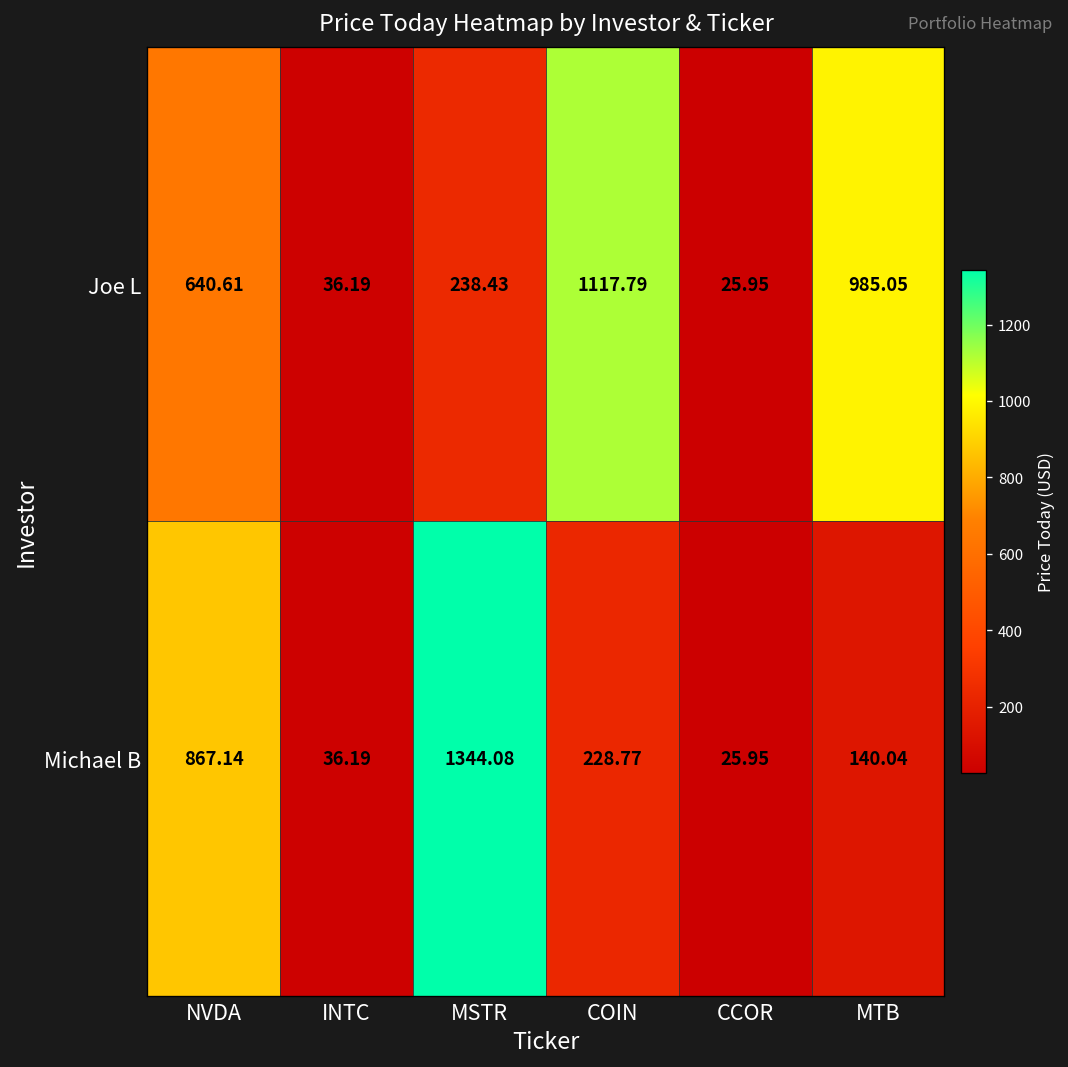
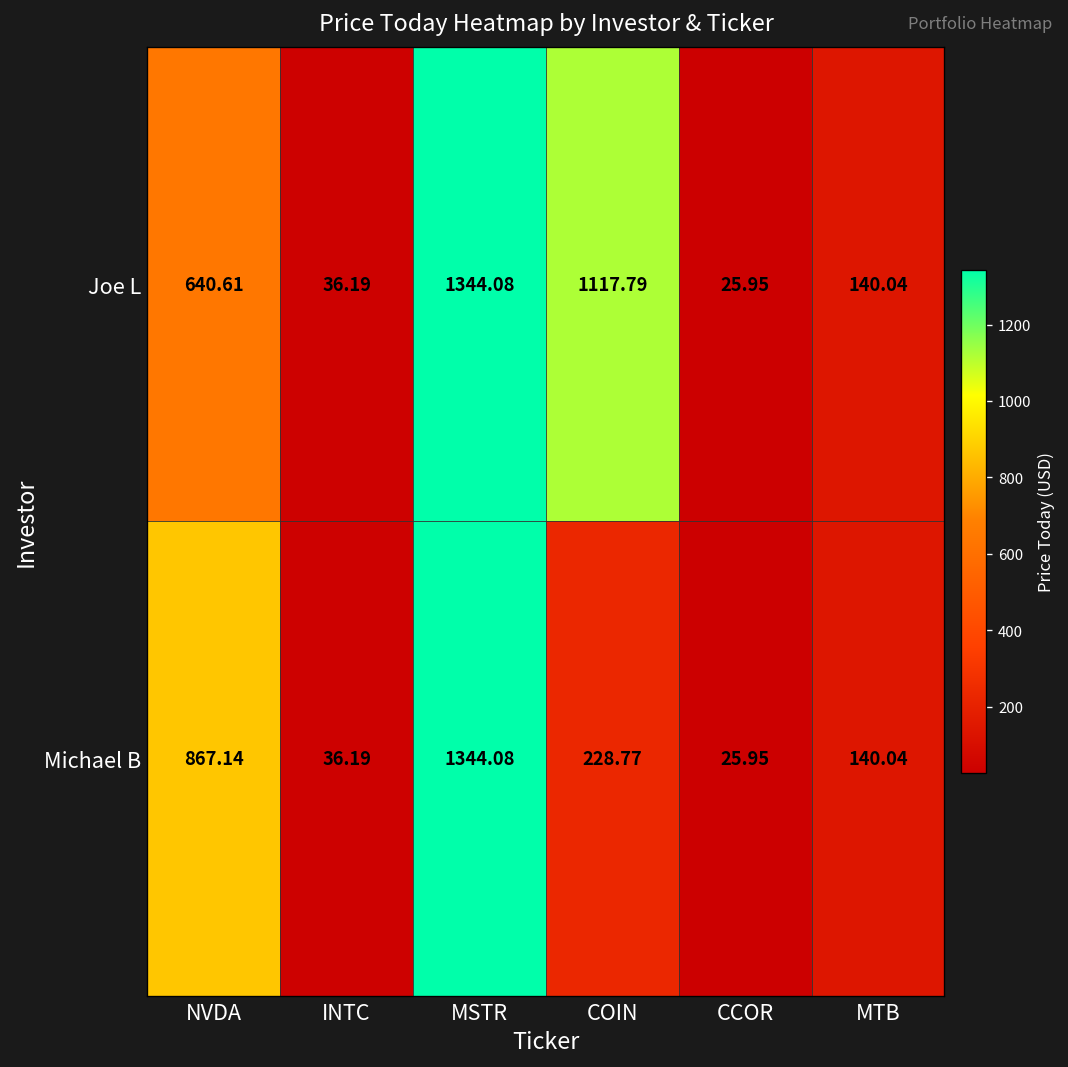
  {
    "Joe L": {
      "NVDA": 640.61,
      "INTC": 36.19,
-     "MSTR": 238.43,
+     "MSTR": 1344.08,
      "COIN": 1117.79,
      "CCOR": 25.95,
-     "MTB": 985.05
+     "MTB": 140.04
    },
    "Michael B": {
      "NVDA": 867.14,
      "INTC": 36.19,
      "MSTR": 1344.08,
      "COIN": 228.77,
      "CCOR": 25.95,
      "MTB": 140.04
    }
  }
